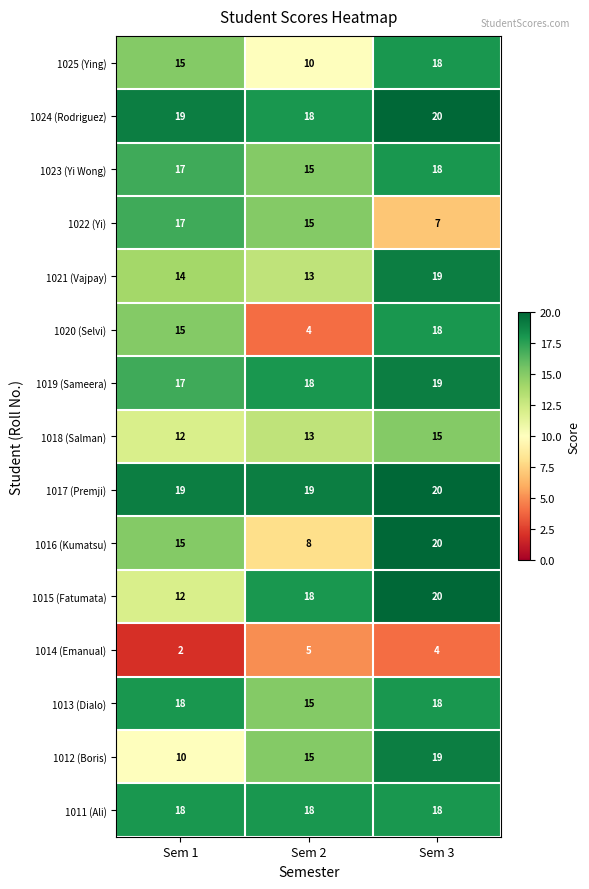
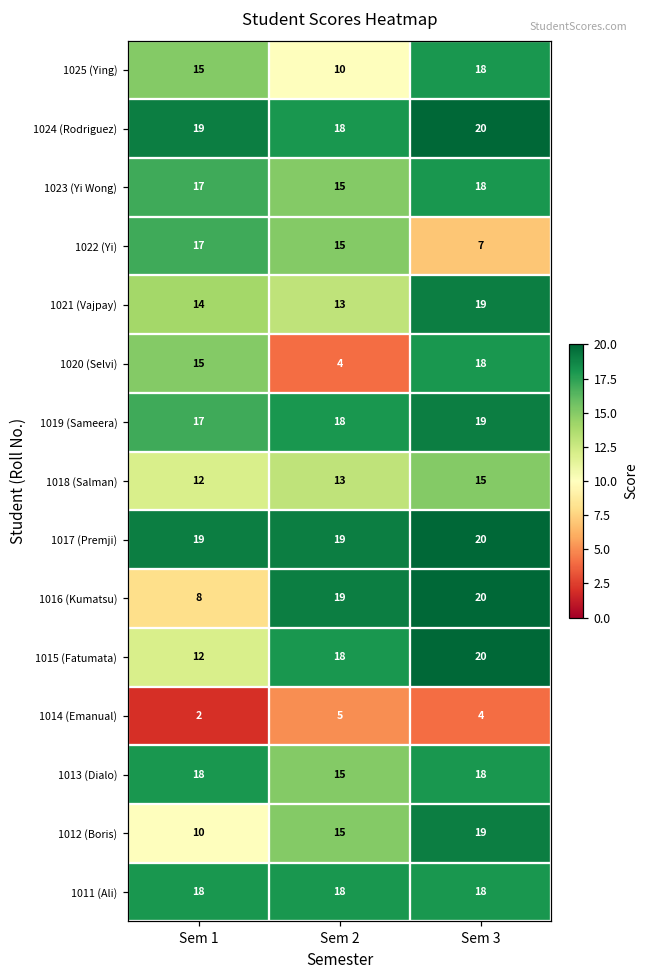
  {
    "1025 (Ying)": {
      "Sem 1": 15,
      "Sem 2": 10,
      "Sem 3": 18
    },
    "1024 (Rodriguez)": {
      "Sem 1": 19,
      "Sem 2": 18,
      "Sem 3": 20
    },
    "1023 (Yi Wong)": {
      "Sem 1": 17,
      "Sem 2": 15,
      "Sem 3": 18
    },
    "1022 (Yi)": {
      "Sem 1": 17,
      "Sem 2": 15,
      "Sem 3": 7
    },
    "1021 (Vajpay)": {
      "Sem 1": 14,
      "Sem 2": 13,
      "Sem 3": 19
    },
    "1020 (Selvi)": {
      "Sem 1": 15,
      "Sem 2": 4,
      "Sem 3": 18
    },
    "1019 (Sameera)": {
      "Sem 1": 17,
      "Sem 2": 18,
      "Sem 3": 19
    },
    "1018 (Salman)": {
      "Sem 1": 12,
      "Sem 2": 13,
      "Sem 3": 15
    },
    "1017 (Premji)": {
      "Sem 1": 19,
      "Sem 2": 19,
      "Sem 3": 20
    },
    "1016 (Kumatsu)": {
-     "Sem 1": 15,
-     "Sem 2": 8,
+     "Sem 1": 8,
+     "Sem 2": 19,
      "Sem 3": 20
    },
    "1015 (Fatumata)": {
      "Sem 1": 12,
      "Sem 2": 18,
      "Sem 3": 20
    },
    "1014 (Emanual)": {
      "Sem 1": 2,
      "Sem 2": 5,
      "Sem 3": 4
    },
    "1013 (Dialo)": {
      "Sem 1": 18,
      "Sem 2": 15,
      "Sem 3": 18
    },
    "1012 (Boris)": {
      "Sem 1": 10,
      "Sem 2": 15,
      "Sem 3": 19
    },
    "1011 (Ali)": {
      "Sem 1": 18,
      "Sem 2": 18,
      "Sem 3": 18
    }
  }
